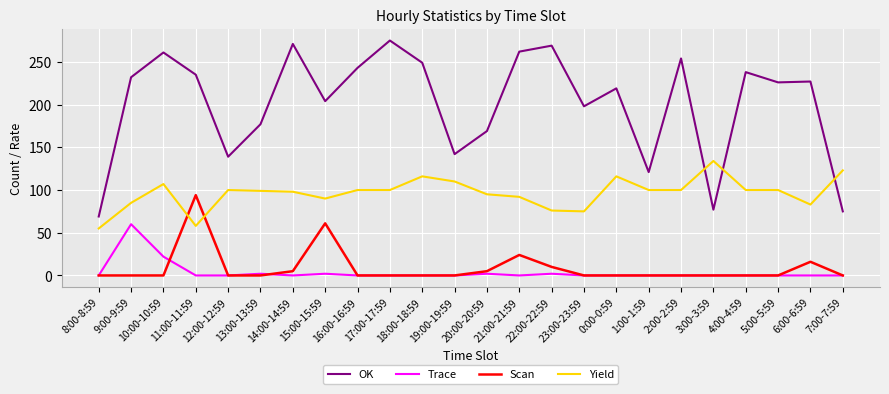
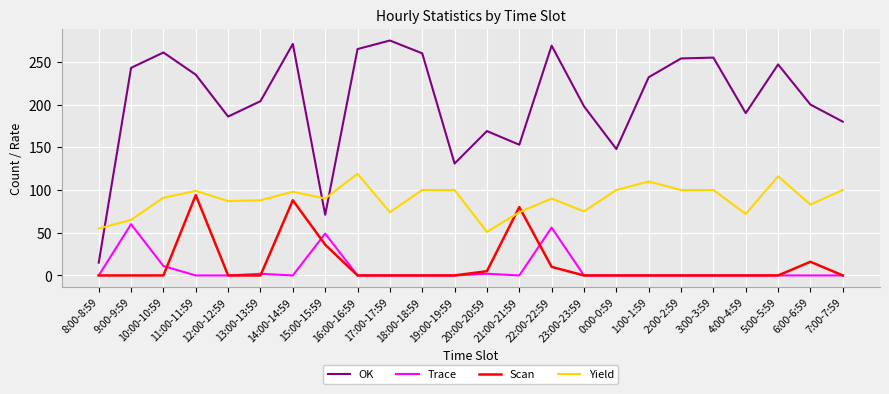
  {
    "OK": {
-     "8:00-8:59": 70,
-     "9:00-9:59": 230,
+     "8:00-8:59": 20,
+     "9:00-9:59": 240,
      "10:00-10:59": 260,
      "11:00-11:59": 240,
-     "12:00-12:59": 140,
-     "13:00-13:59": 180,
+     "12:00-12:59": 190,
+     "13:00-13:59": 200,
      "14:00-14:59": 270,
-     "15:00-15:59": 200,
-     "16:00-16:59": 240,
+     "15:00-15:59": 70,
+     "16:00-16:59": 270,
      "17:00-17:59": 280,
-     "18:00-18:59": 250,
-     "19:00-19:59": 140,
+     "18:00-18:59": 260,
+     "19:00-19:59": 130,
      "20:00-20:59": 170,
-     "21:00-21:59": 260,
+     "21:00-21:59": 150,
      "22:00-22:59": 270,
      "23:00-23:59": 200,
-     "0:00-0:59": 220,
-     "1:00-1:59": 120,
+     "0:00-0:59": 150,
+     "1:00-1:59": 230,
      "2:00-2:59": 250,
-     "3:00-3:59": 80,
-     "4:00-4:59": 240,
-     "5:00-5:59": 230,
-     "6:00-6:59": 230,
-     "7:00-7:59": 80
+     "3:00-3:59": 260,
+     "4:00-4:59": 190,
+     "5:00-5:59": 250,
+     "6:00-6:59": 200,
+     "7:00-7:59": 180
    },
    "Trace": {
      "9:00-9:59": 60,
-     "10:00-10:59": 20,
+     "10:00-10:59": 10,
      "11:00-11:59": 0,
      "14:00-14:59": 0,
-     "15:00-15:59": 0,
+     "15:00-15:59": 50,
      "20:00-20:59": 0,
      "21:00-21:59": 0,
-     "22:00-22:59": 0,
+     "22:00-22:59": 60,
      "6:00-6:59": 0
    },
    "Scan": {
      "9:00-9:59": 0,
      "10:00-10:59": 0,
      "11:00-11:59": 90,
-     "14:00-14:59": 10,
-     "15:00-15:59": 60,
+     "14:00-14:59": 90,
+     "15:00-15:59": 40,
      "20:00-20:59": 10,
-     "21:00-21:59": 20,
+     "21:00-21:59": 80,
      "22:00-22:59": 10,
      "6:00-6:59": 20
    },
    "Yield": {
      "8:00-8:59": 60,
-     "9:00-9:59": 90,
-     "10:00-10:59": 110,
-     "11:00-11:59": 60,
-     "12:00-12:59": 100,
-     "13:00-13:59": 100,
+     "9:00-9:59": 70,
+     "10:00-10:59": 90,
+     "11:00-11:59": 100,
+     "12:00-12:59": 90,
+     "13:00-13:59": 90,
      "14:00-14:59": 100,
      "15:00-15:59": 90,
-     "16:00-16:59": 100,
-     "17:00-17:59": 100,
-     "18:00-18:59": 120,
-     "19:00-19:59": 110,
-     "20:00-20:59": 100,
-     "21:00-21:59": 90,
-     "22:00-22:59": 80,
+     "16:00-16:59": 120,
+     "17:00-17:59": 70,
+     "18:00-18:59": 100,
+     "19:00-19:59": 100,
+     "20:00-20:59": 50,
+     "21:00-21:59": 70,
+     "22:00-22:59": 90,
      "23:00-23:59": 80,
-     "0:00-0:59": 120,
-     "1:00-1:59": 100,
+     "0:00-0:59": 100,
+     "1:00-1:59": 110,
      "2:00-2:59": 100,
-     "3:00-3:59": 130,
-     "4:00-4:59": 100,
-     "5:00-5:59": 100,
+     "3:00-3:59": 100,
+     "4:00-4:59": 70,
+     "5:00-5:59": 120,
      "6:00-6:59": 80,
-     "7:00-7:59": 120
+     "7:00-7:59": 100
    }
  }
